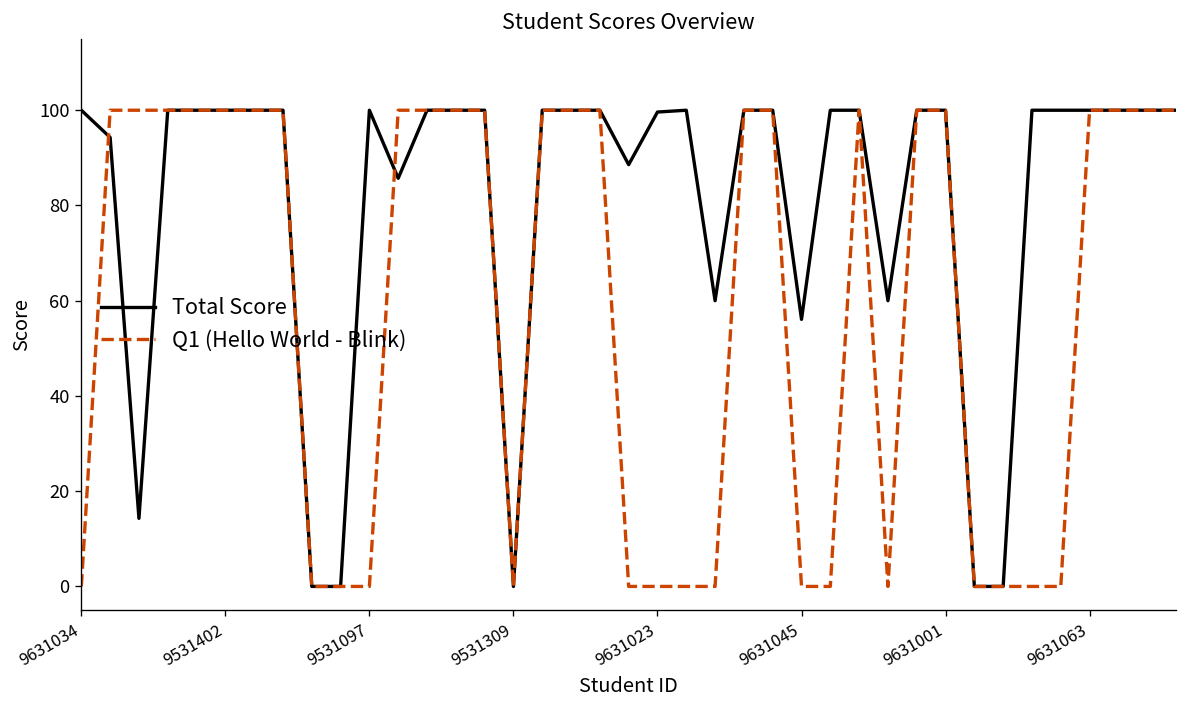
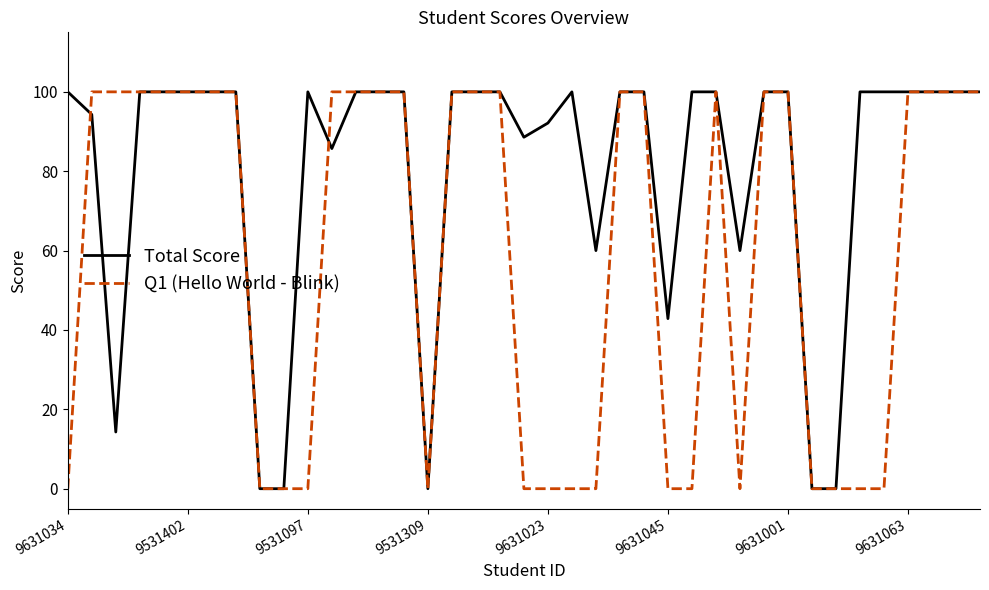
  {
    "Total Score": {
      "9631034": 100,
      "9531097": 100,
-     "9631023": 100,
-     "9631045": 56
+     "9631023": 92,
+     "9631045": 43
    },
    "Q1 (Hello World - Blink)": {
      "9631034": 0,
      "9531097": 0,
      "9631023": 0,
      "9631045": 0
    }
  }
